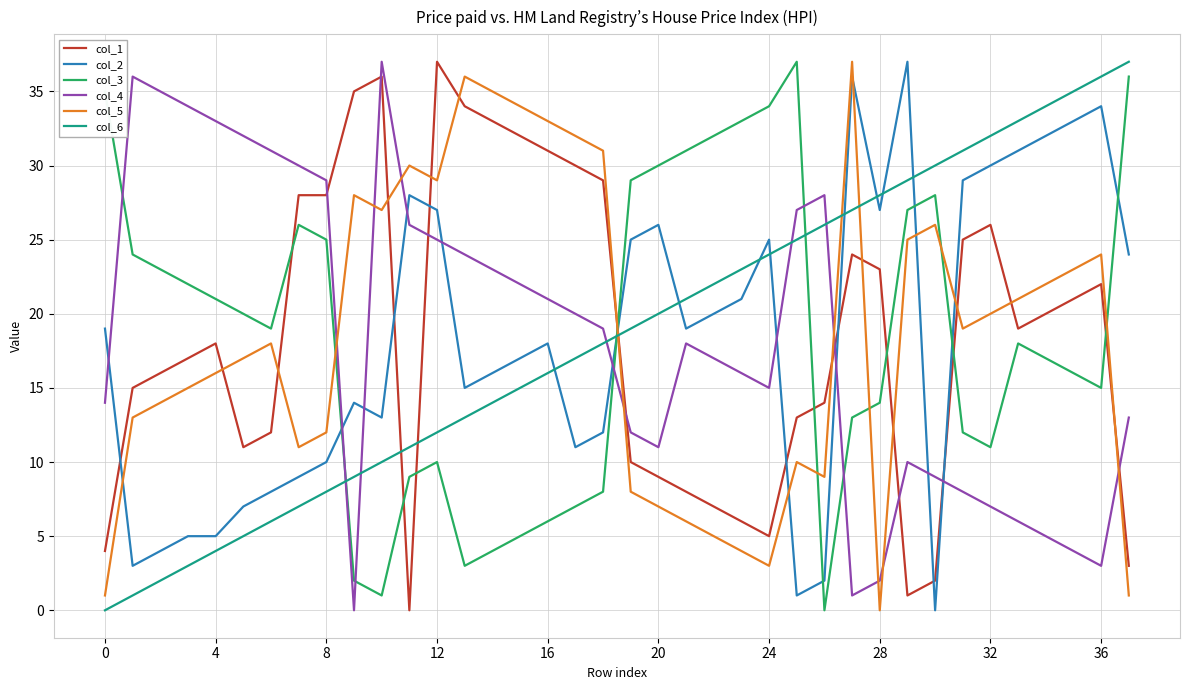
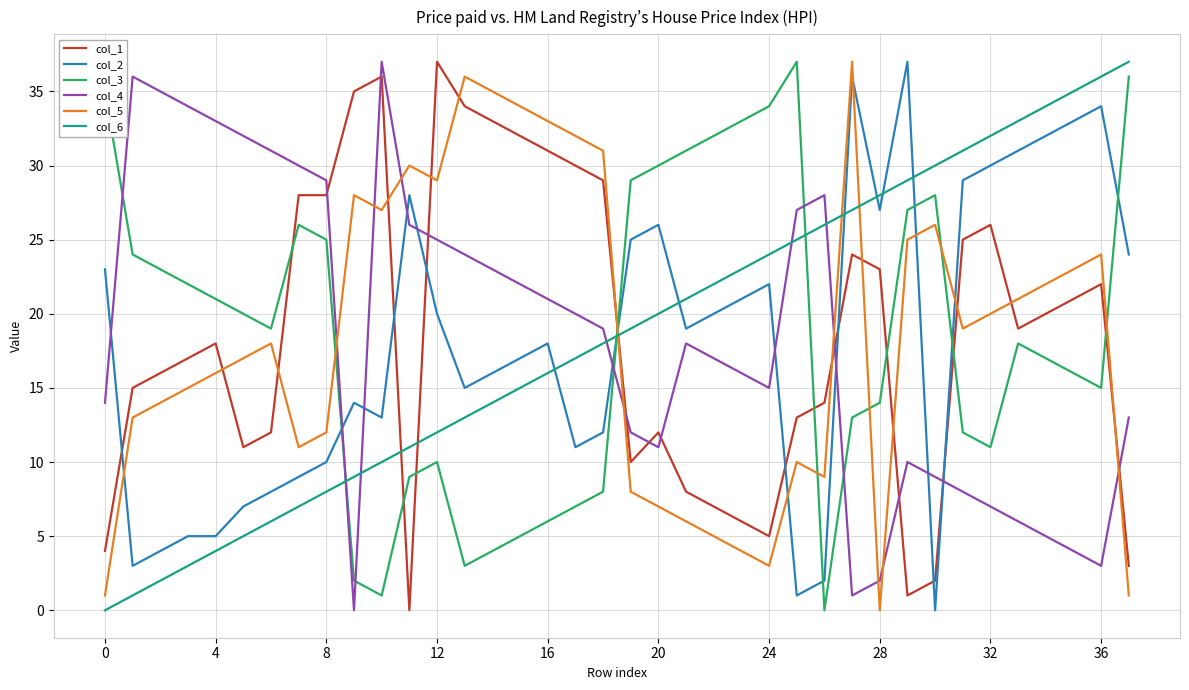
  {
    "col_1": {
      "0": 4,
      "4": 18,
      "8": 28,
      "12": 37,
      "16": 31,
-     "20": 9,
+     "20": 12,
      "24": 5,
      "28": 23,
      "32": 26,
      "36": 22
    },
    "col_2": {
-     "0": 19,
+     "0": 23,
      "4": 5,
      "8": 10,
-     "12": 27,
+     "12": 20,
      "16": 18,
      "20": 26,
-     "24": 25,
+     "24": 22,
      "28": 27,
      "32": 30,
      "36": 34
    },
    "col_4": {
      "0": 14,
      "4": 33,
      "8": 29,
      "12": 25,
      "16": 21,
      "20": 11,
      "24": 15,
      "28": 2,
      "32": 7,
      "36": 3
    },
    "col_5": {
      "0": 1,
      "4": 16,
      "8": 12,
      "12": 29,
      "16": 33,
      "20": 7,
      "24": 3,
      "28": 0,
      "32": 20,
      "36": 24
    }
  }
